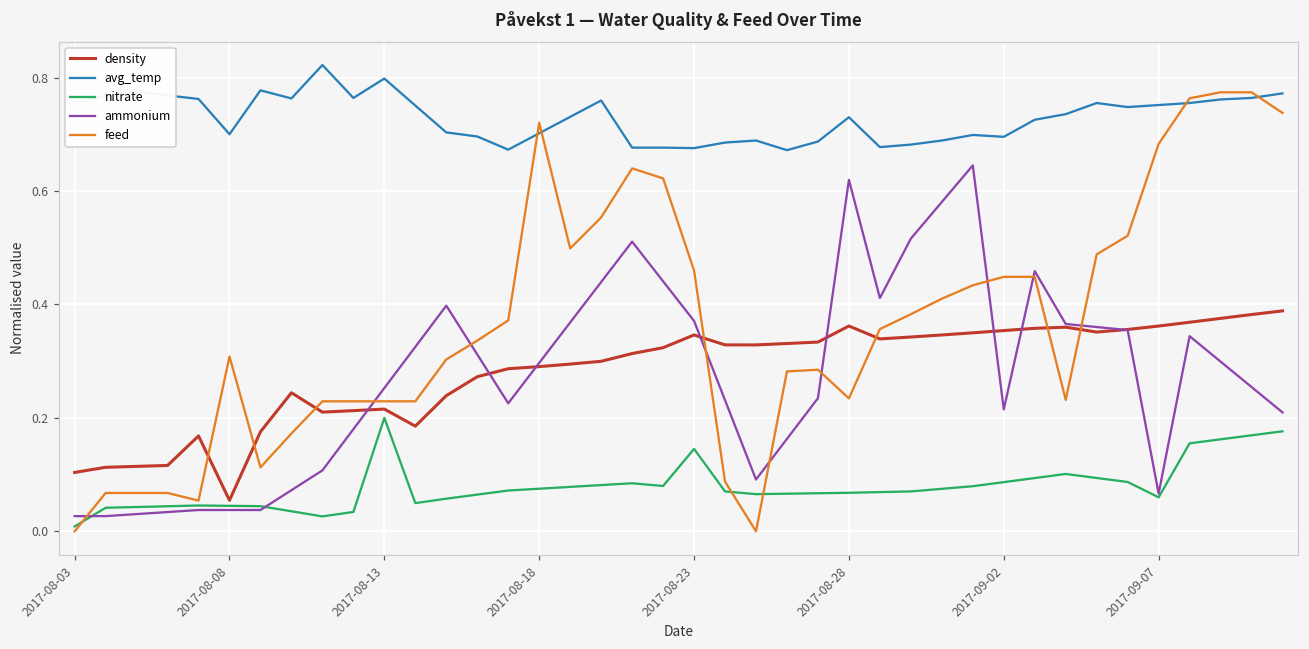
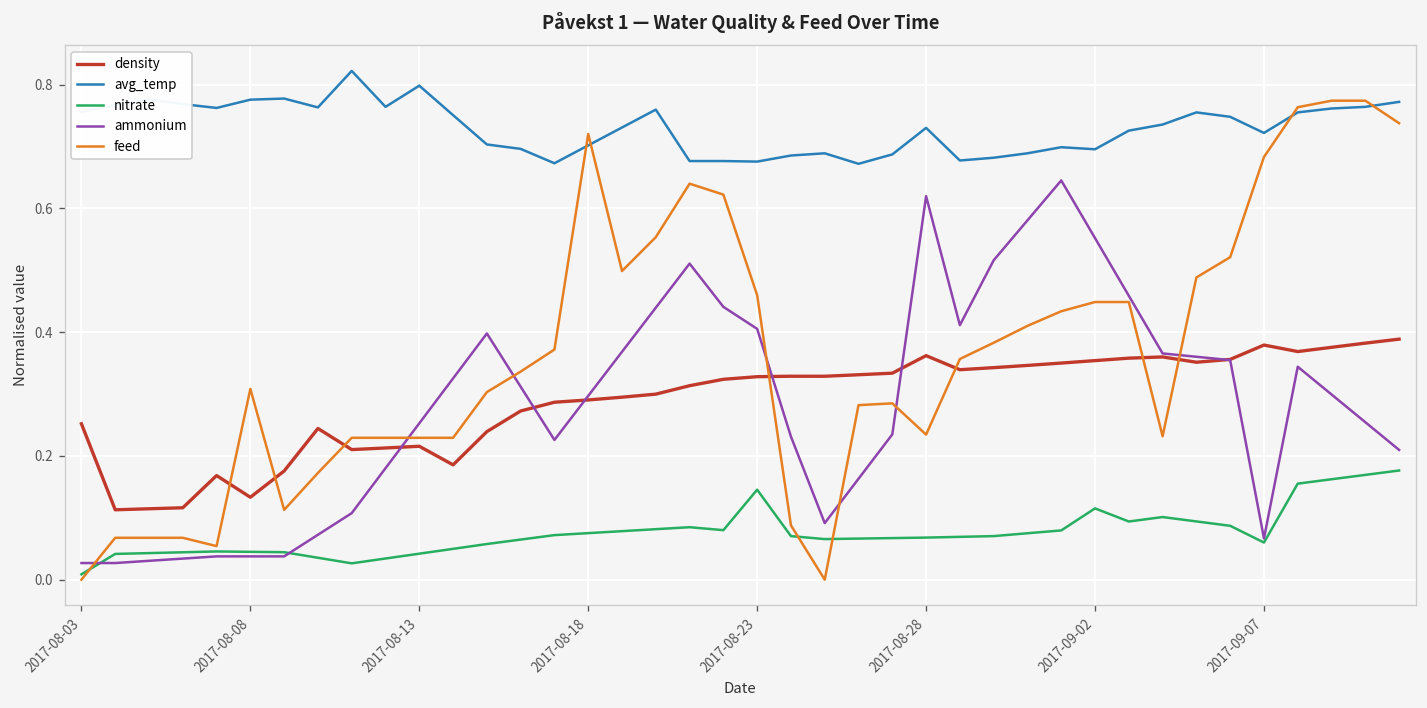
  {
    "density": {
-     "2017-08-03": 0.10,
-     "2017-08-08": 0.05,
+     "2017-08-03": 0.25,
+     "2017-08-08": 0.13,
      "2017-08-13": 0.22,
      "2017-08-18": 0.29,
-     "2017-08-23": 0.35,
+     "2017-08-23": 0.33,
      "2017-08-28": 0.36,
      "2017-09-02": 0.35,
-     "2017-09-07": 0.36
+     "2017-09-07": 0.38
    },
    "avg_temp": {
-     "2017-08-08": 0.70,
+     "2017-08-08": 0.78,
      "2017-08-13": 0.80,
      "2017-08-18": 0.70,
      "2017-08-23": 0.68,
      "2017-08-28": 0.73,
      "2017-09-02": 0.70,
-     "2017-09-07": 0.75
+     "2017-09-07": 0.72
    },
    "nitrate": {
      "2017-08-03": 0.01,
      "2017-08-08": 0.05,
-     "2017-08-13": 0.20,
+     "2017-08-13": 0.04,
      "2017-08-18": 0.08,
      "2017-08-23": 0.15,
      "2017-08-28": 0.07,
-     "2017-09-02": 0.09,
+     "2017-09-02": 0.12,
      "2017-09-07": 0.06
    },
    "ammonium": {
      "2017-08-03": 0.03,
      "2017-08-08": 0.04,
      "2017-08-13": 0.25,
      "2017-08-18": 0.30,
-     "2017-08-23": 0.37,
+     "2017-08-23": 0.41,
      "2017-08-28": 0.62,
-     "2017-09-02": 0.22,
+     "2017-09-02": 0.55,
      "2017-09-07": 0.07
    },
    "feed": {
      "2017-08-03": 0.00,
      "2017-08-08": 0.31,
      "2017-08-13": 0.23,
      "2017-08-18": 0.72,
      "2017-08-23": 0.46,
      "2017-08-28": 0.23,
      "2017-09-02": 0.45,
      "2017-09-07": 0.68
    }
  }
